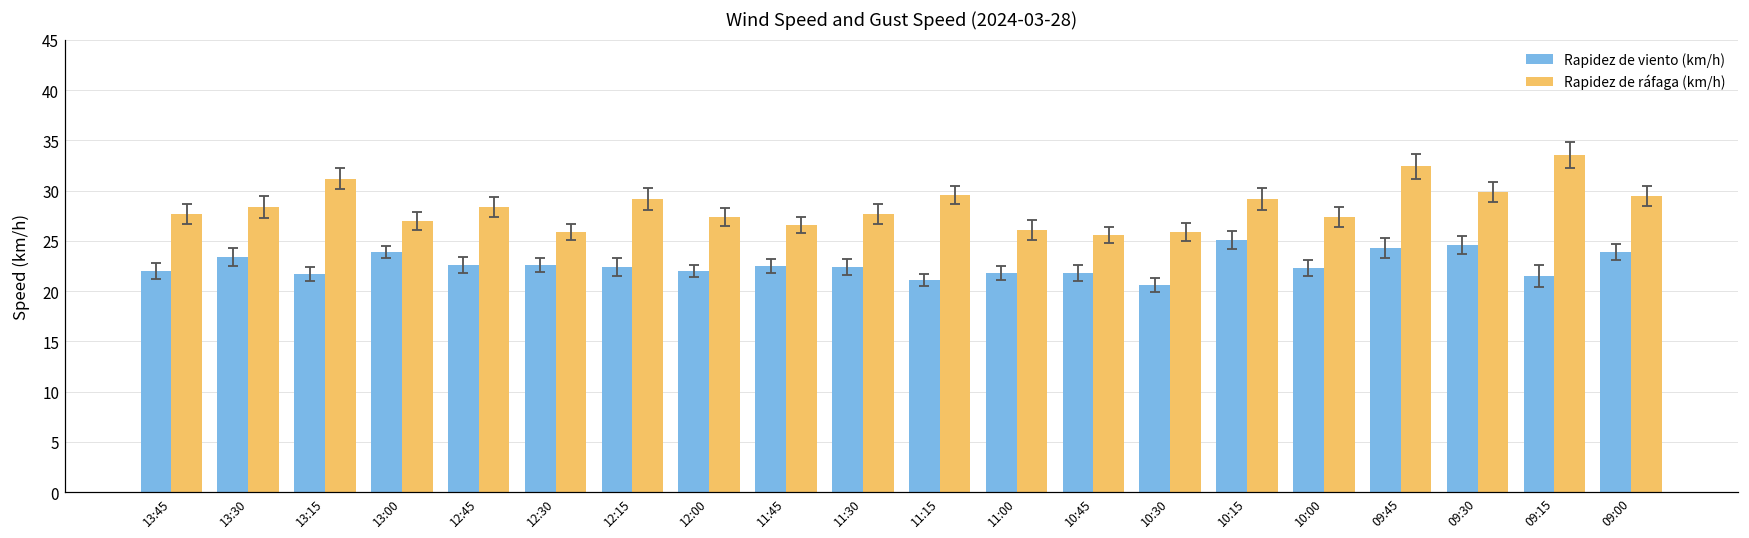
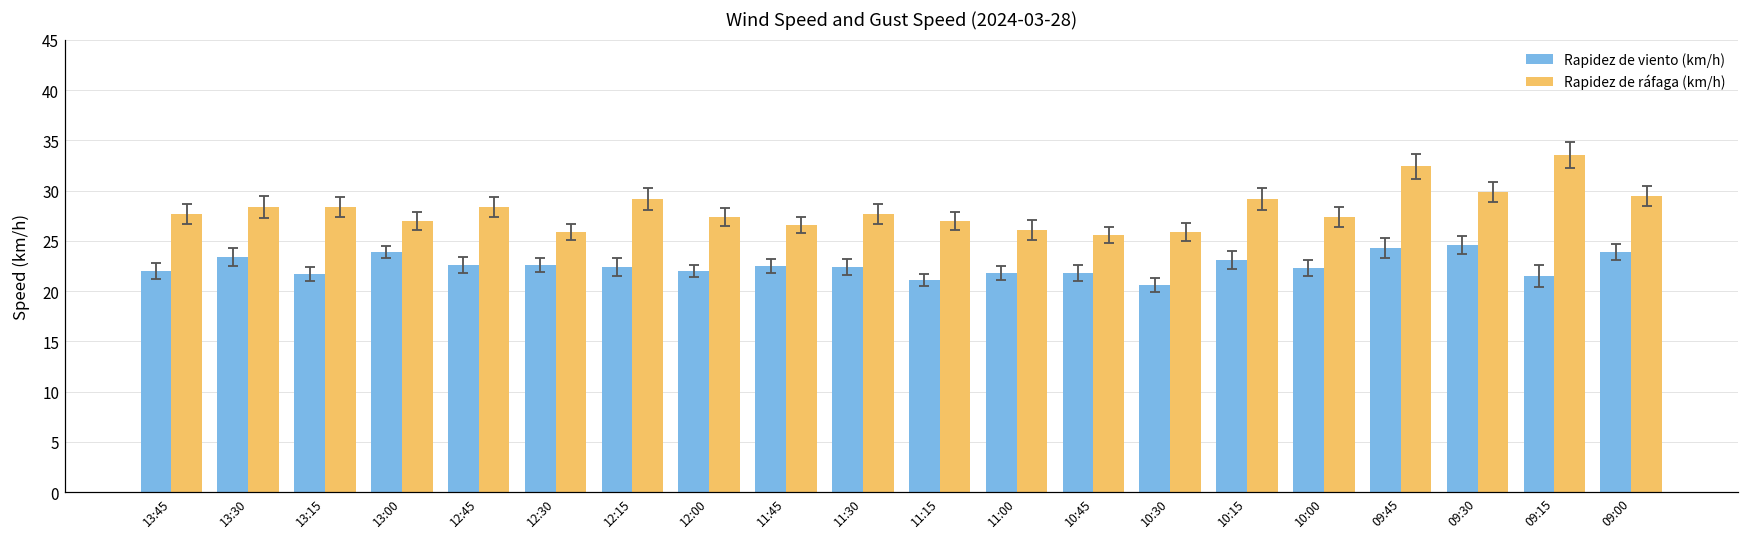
  {
    "Rapidez de viento (km/h)": {
      "13:45": 22,
      "13:30": 23,
      "13:15": 22,
      "13:00": 24,
      "12:45": 23,
      "12:30": 23,
      "12:15": 22,
      "12:00": 22,
      "11:45": 23,
      "11:30": 22,
      "11:15": 21,
      "11:00": 22,
      "10:45": 22,
      "10:30": 21,
-     "10:15": 25,
+     "10:15": 23,
      "10:00": 22,
      "09:45": 24,
      "09:30": 25,
      "09:15": 22,
      "09:00": 24
    },
    "Rapidez de ráfaga (km/h)": {
      "13:45": 28,
      "13:30": 28,
-     "13:15": 31,
+     "13:15": 28,
      "13:00": 27,
      "12:45": 28,
      "12:30": 26,
      "12:15": 29,
      "12:00": 27,
      "11:45": 27,
      "11:30": 28,
-     "11:15": 30,
+     "11:15": 27,
      "11:00": 26,
      "10:45": 26,
      "10:30": 26,
      "10:15": 29,
      "10:00": 27,
      "09:45": 32,
      "09:30": 30,
      "09:15": 34,
      "09:00": 30
    }
  }
